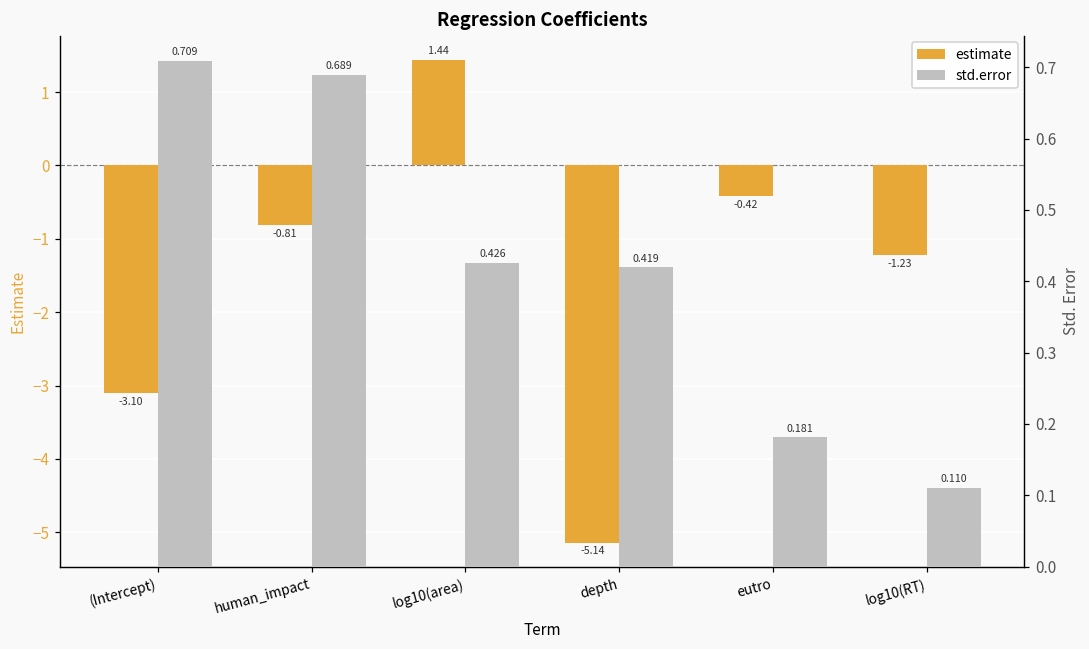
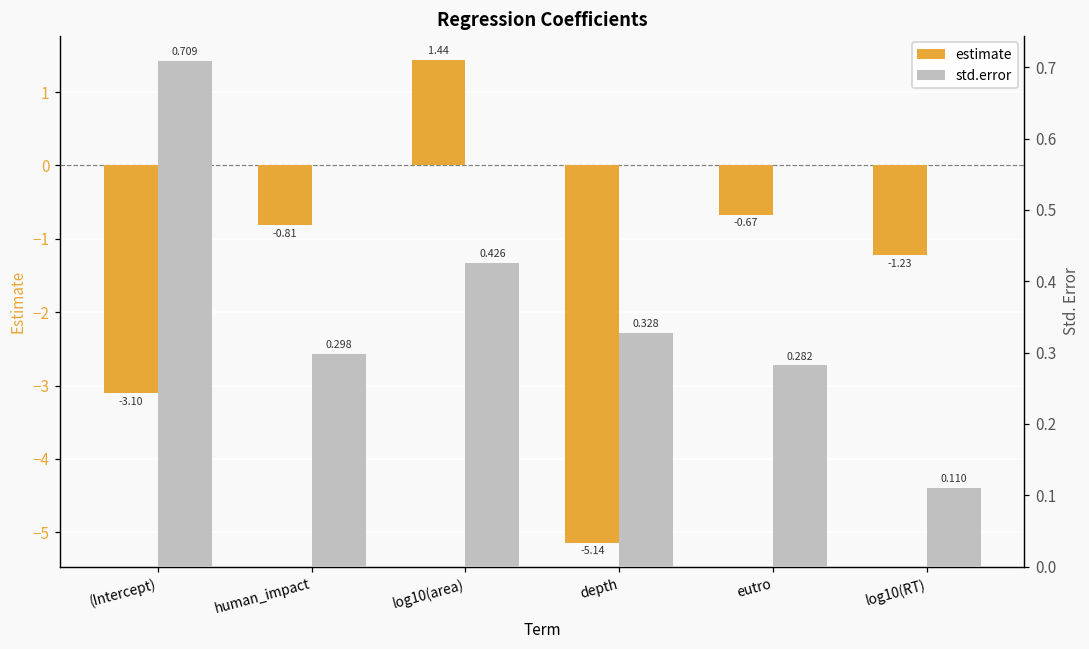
  {
    "estimate": {
      "(Intercept)": -3.10,
      "human_impact": -0.81,
      "log10(area)": 1.44,
      "depth": -5.14,
-     "eutro": -0.42,
+     "eutro": -0.67,
      "log10(RT)": -1.23
    },
    "std.error": {
      "(Intercept)": 0.709,
-     "human_impact": 0.689,
+     "human_impact": 0.298,
      "log10(area)": 0.426,
-     "depth": 0.419,
-     "eutro": 0.181,
+     "depth": 0.328,
+     "eutro": 0.282,
      "log10(RT)": 0.110
    }
  }
